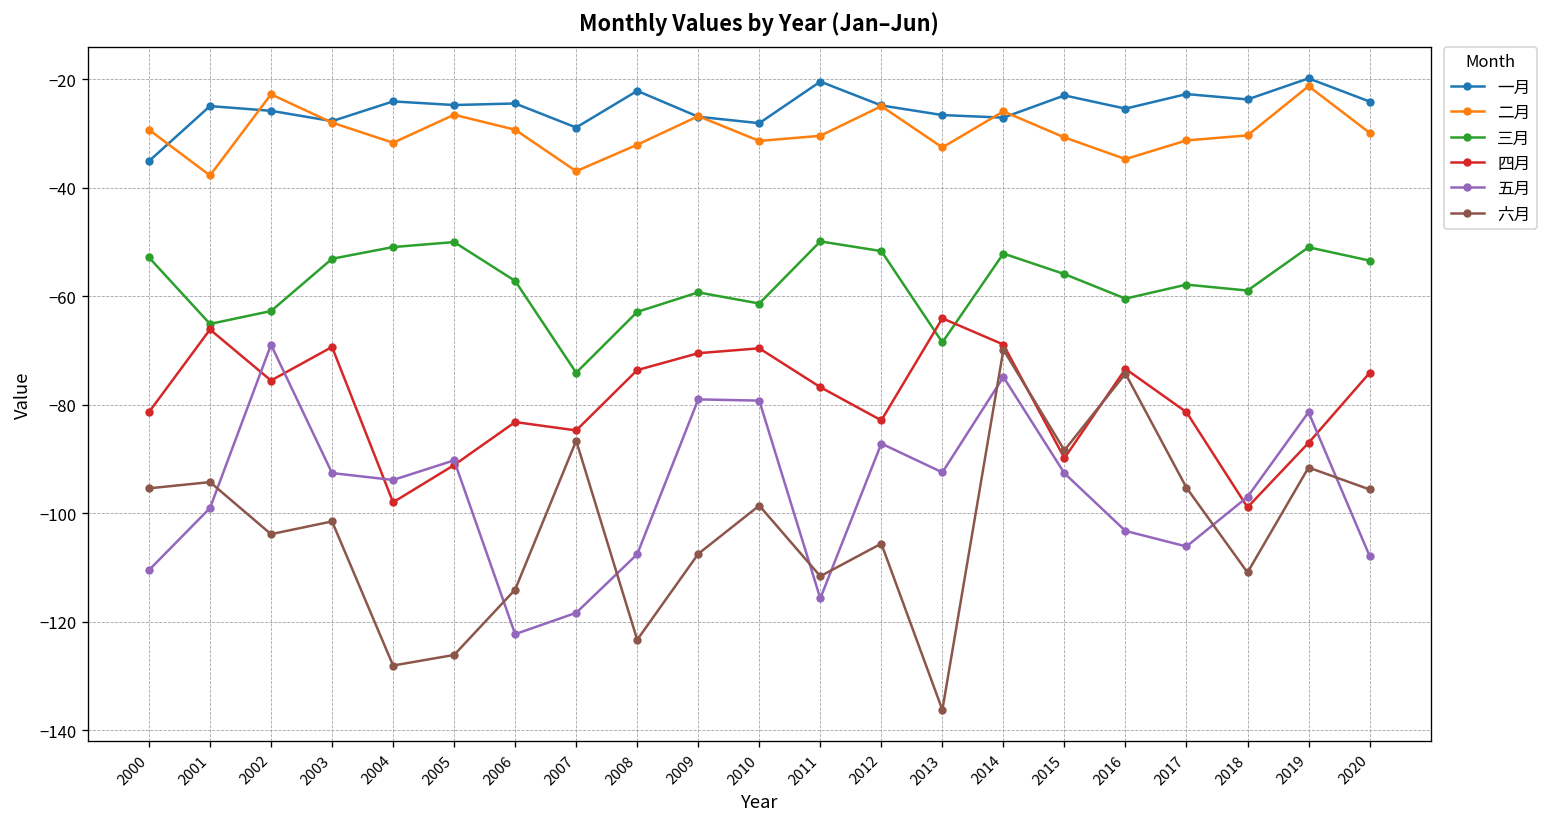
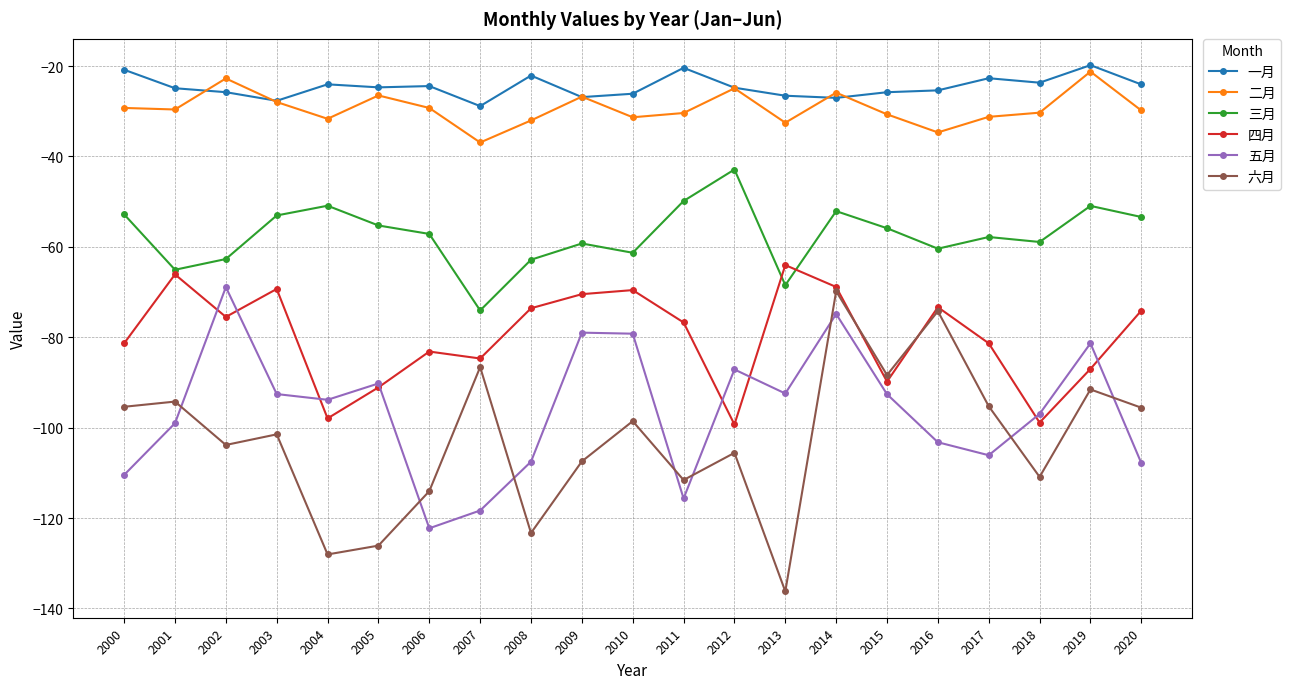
  {
    "一月": {
-     "2000": -35,
+     "2000": -21,
      "2001": -25,
      "2002": -26,
      "2004": -24,
      "2005": -25,
      "2006": -24,
      "2007": -29,
      "2008": -22,
-     "2010": -28,
+     "2010": -26,
      "2011": -20,
      "2013": -27,
      "2014": -27,
-     "2015": -23,
+     "2015": -26,
      "2016": -25,
      "2017": -23,
      "2018": -24,
      "2019": -20,
      "2020": -24
    },
    "二月": {
      "2000": -29,
-     "2001": -38,
+     "2001": -30,
      "2002": -23,
      "2004": -32,
      "2005": -27,
      "2006": -29,
      "2007": -37,
      "2008": -32,
      "2010": -31,
      "2011": -30,
      "2013": -33,
      "2014": -26,
      "2015": -31,
      "2016": -35,
      "2017": -31,
      "2018": -30,
      "2019": -21,
      "2020": -30
    },
    "三月": {
      "2000": -53,
      "2001": -65,
      "2002": -63,
      "2003": -53,
      "2004": -51,
-     "2005": -50,
+     "2005": -55,
      "2006": -57,
      "2007": -74,
      "2008": -63,
      "2009": -59,
      "2010": -61,
      "2011": -50,
-     "2012": -52,
+     "2012": -43,
      "2013": -68,
      "2014": -52,
      "2015": -56,
      "2016": -60,
      "2017": -58,
      "2018": -59,
      "2019": -51,
      "2020": -53
    },
    "四月": {
      "2000": -81,
      "2001": -66,
      "2002": -76,
      "2003": -69,
      "2004": -98,
      "2005": -91,
      "2006": -83,
      "2007": -85,
      "2008": -74,
      "2009": -70,
      "2010": -70,
      "2011": -77,
-     "2012": -83,
+     "2012": -99,
      "2013": -64,
      "2014": -69,
      "2015": -90,
      "2016": -73,
      "2017": -81,
      "2018": -99,
      "2019": -87,
      "2020": -74
    },
    "五月": {
      "2000": -110,
      "2001": -99,
      "2002": -69,
      "2003": -93,
      "2004": -94,
      "2005": -90,
      "2006": -122,
      "2007": -118,
      "2008": -108,
      "2009": -79,
      "2010": -79,
      "2011": -116,
      "2012": -87,
      "2013": -92,
      "2014": -75,
      "2015": -93,
      "2016": -103,
      "2017": -106,
      "2018": -97,
      "2019": -81,
      "2020": -108
    },
    "六月": {
      "2000": -95,
      "2001": -94,
      "2002": -104,
      "2003": -101,
      "2004": -128,
      "2005": -126,
      "2006": -114,
      "2007": -87,
      "2008": -123,
      "2009": -107,
      "2010": -99,
      "2011": -112,
      "2012": -106,
      "2013": -136,
      "2014": -70,
      "2015": -88,
      "2016": -74,
      "2017": -95,
      "2018": -111,
      "2019": -92,
      "2020": -96
    }
  }
